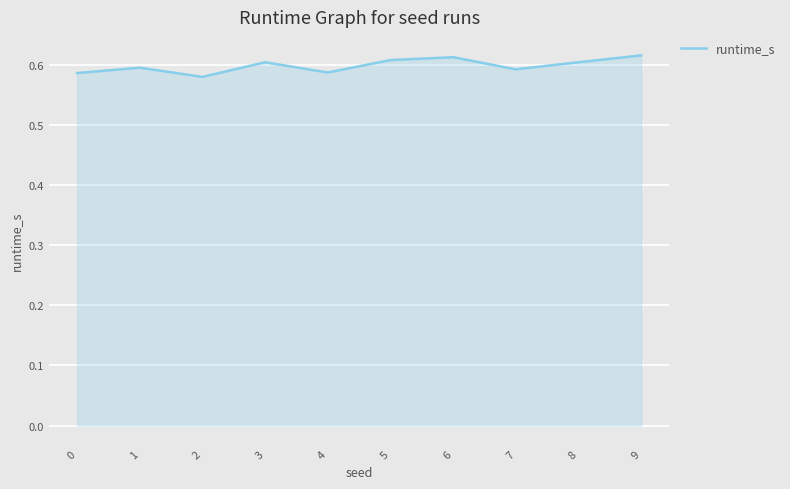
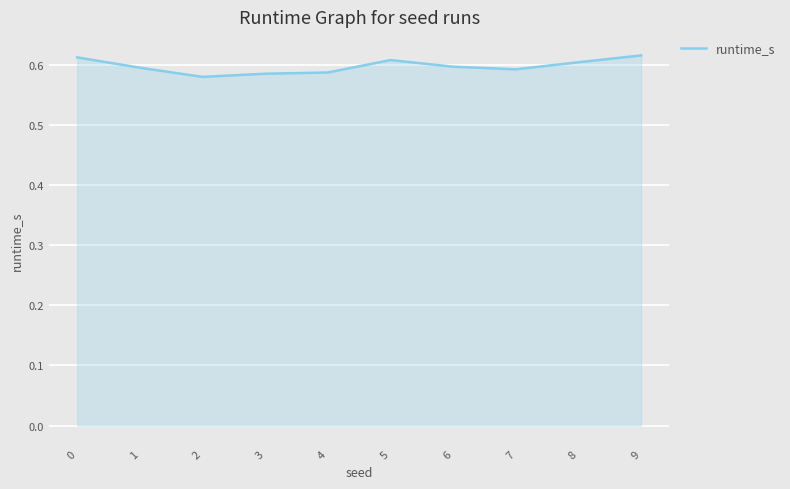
  {
-   "0": 0.59,
+   "0": 0.61,
    "1": 0.59,
    "2": 0.58,
-   "3": 0.60,
+   "3": 0.58,
    "4": 0.59,
    "5": 0.61,
-   "6": 0.61,
+   "6": 0.60,
    "7": 0.59,
    "8": 0.60,
    "9": 0.62
  }
